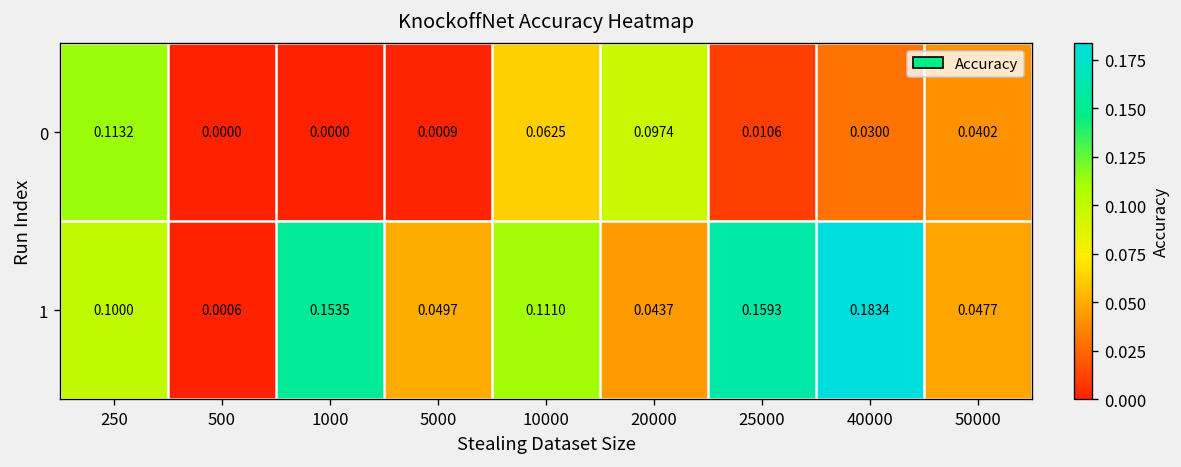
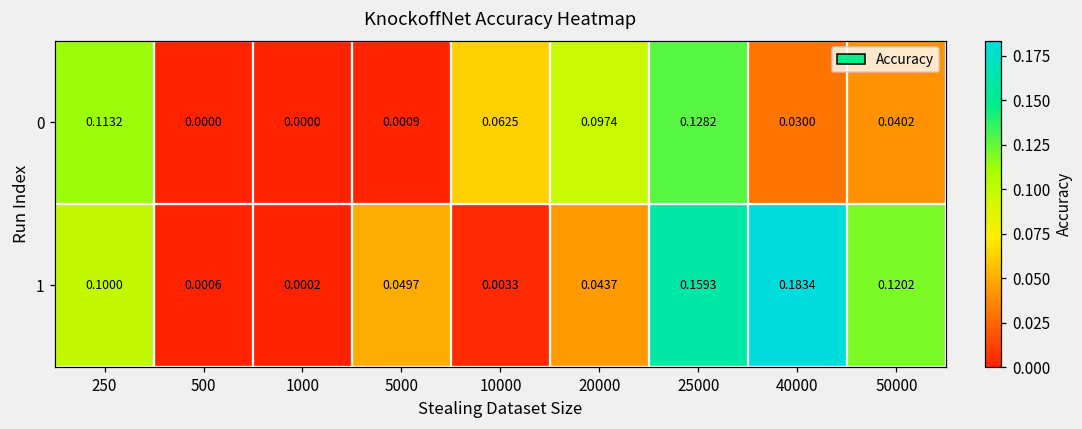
  {
    "0": {
      "250": 0.1132,
      "500": 0.0000,
      "1000": 0.0000,
      "5000": 0.0009,
      "10000": 0.0625,
      "20000": 0.0974,
-     "25000": 0.0106,
+     "25000": 0.1282,
      "40000": 0.0300,
      "50000": 0.0402
    },
    "1": {
      "250": 0.1000,
      "500": 0.0006,
-     "1000": 0.1535,
+     "1000": 0.0002,
      "5000": 0.0497,
-     "10000": 0.1110,
+     "10000": 0.0033,
      "20000": 0.0437,
      "25000": 0.1593,
      "40000": 0.1834,
-     "50000": 0.0477
+     "50000": 0.1202
    }
  }
